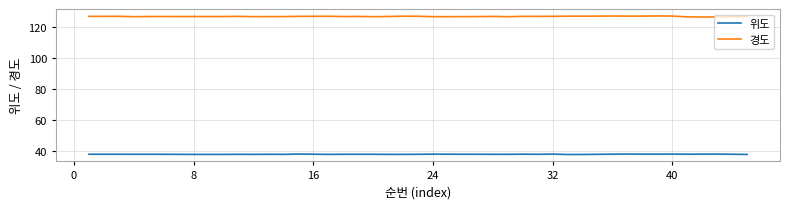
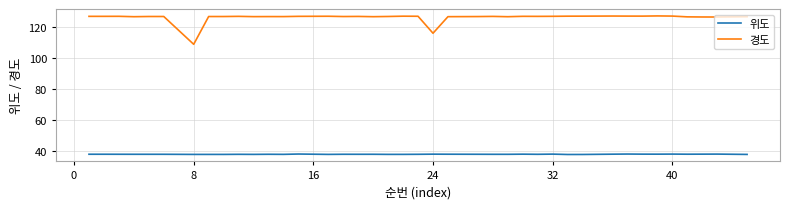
  {
    "위도": {
      "8": 37,
      "24": 38,
      "32": 38,
      "40": 38
    },
    "경도": {
-     "8": 127,
-     "24": 127,
+     "8": 109,
+     "24": 116,
      "32": 127,
      "40": 127
    }
  }
